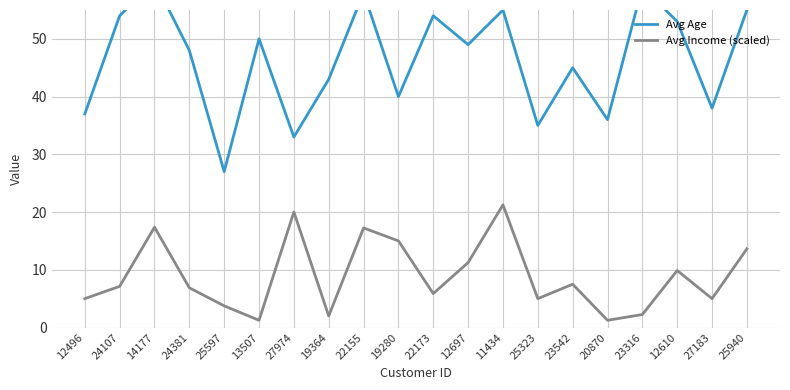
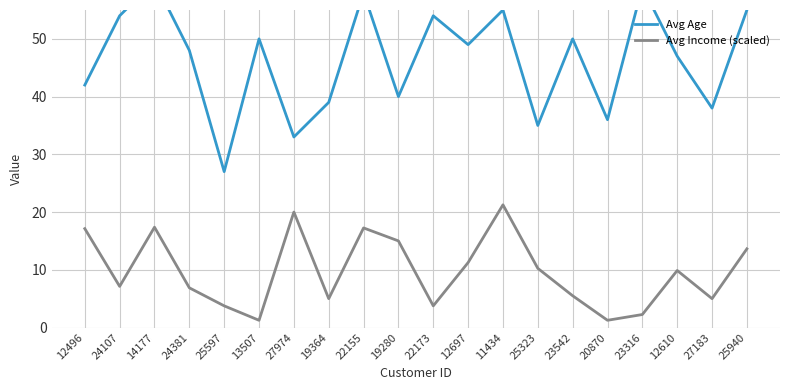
  {
    "Avg Age": {
-     "12496": 37,
+     "12496": 42,
      "24107": 54,
      "24381": 48,
      "25597": 27,
      "13507": 50,
      "27974": 33,
-     "19364": 43,
+     "19364": 39,
      "19280": 40,
      "22173": 54,
      "12697": 49,
      "11434": 55,
      "25323": 35,
-     "23542": 45,
+     "23542": 50,
      "20870": 36,
-     "12610": 53,
+     "12610": 47,
      "27183": 38,
      "25940": 55
    },
    "Avg Income (scaled)": {
-     "12496": 5,
+     "12496": 17,
      "24107": 7,
      "14177": 17,
      "24381": 7,
      "25597": 4,
      "13507": 1,
      "27974": 20,
-     "19364": 2,
+     "19364": 5,
      "22155": 17,
      "19280": 15,
-     "22173": 6,
+     "22173": 4,
      "12697": 11,
      "11434": 21,
-     "25323": 5,
-     "23542": 8,
+     "25323": 10,
+     "23542": 6,
      "20870": 1,
      "23316": 2,
      "12610": 10,
      "27183": 5,
      "25940": 14
    }
  }
